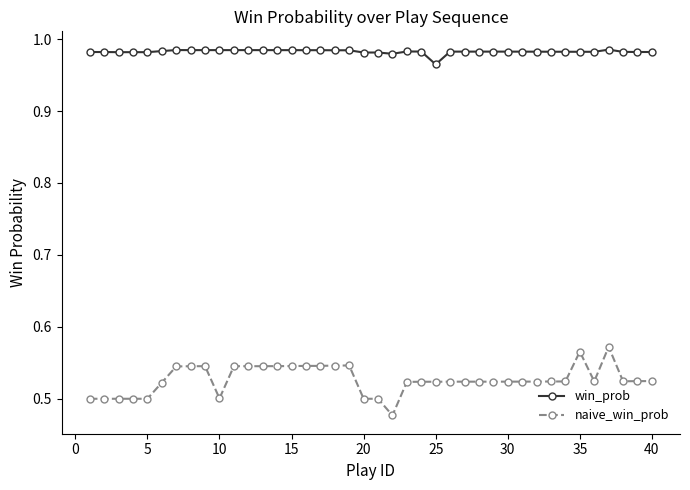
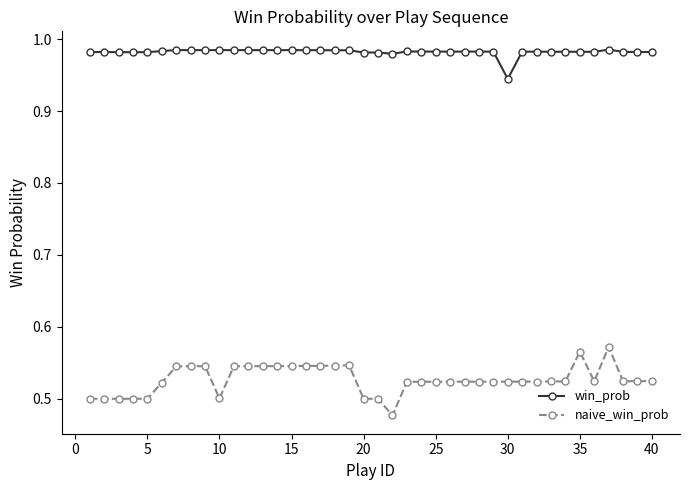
  {
    "win_prob": {
      "5": 0.98,
      "10": 0.98,
      "15": 0.98,
      "20": 0.98,
-     "25": 0.96,
-     "30": 0.98,
+     "25": 0.98,
+     "30": 0.94,
      "35": 0.98,
      "40": 0.98
    },
    "naive_win_prob": {
      "5": 0.50,
      "10": 0.50,
      "15": 0.55,
      "20": 0.50,
      "25": 0.52,
      "30": 0.52,
      "35": 0.57,
      "40": 0.52
    }
  }
